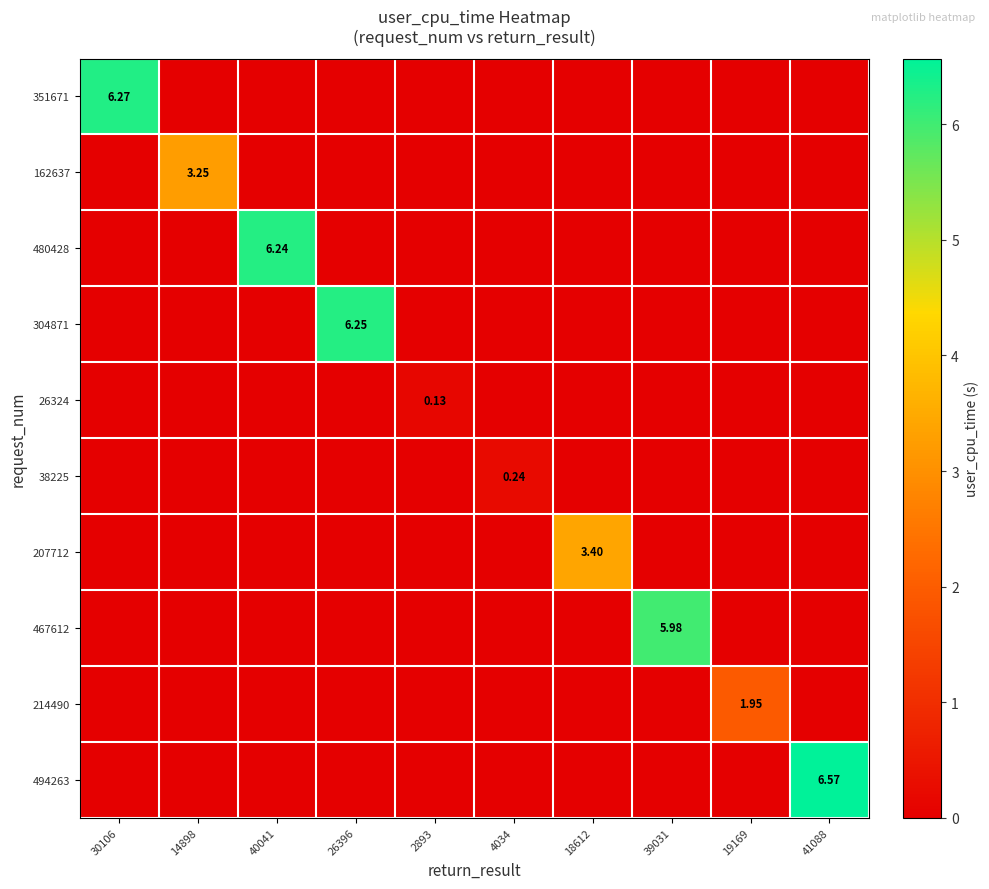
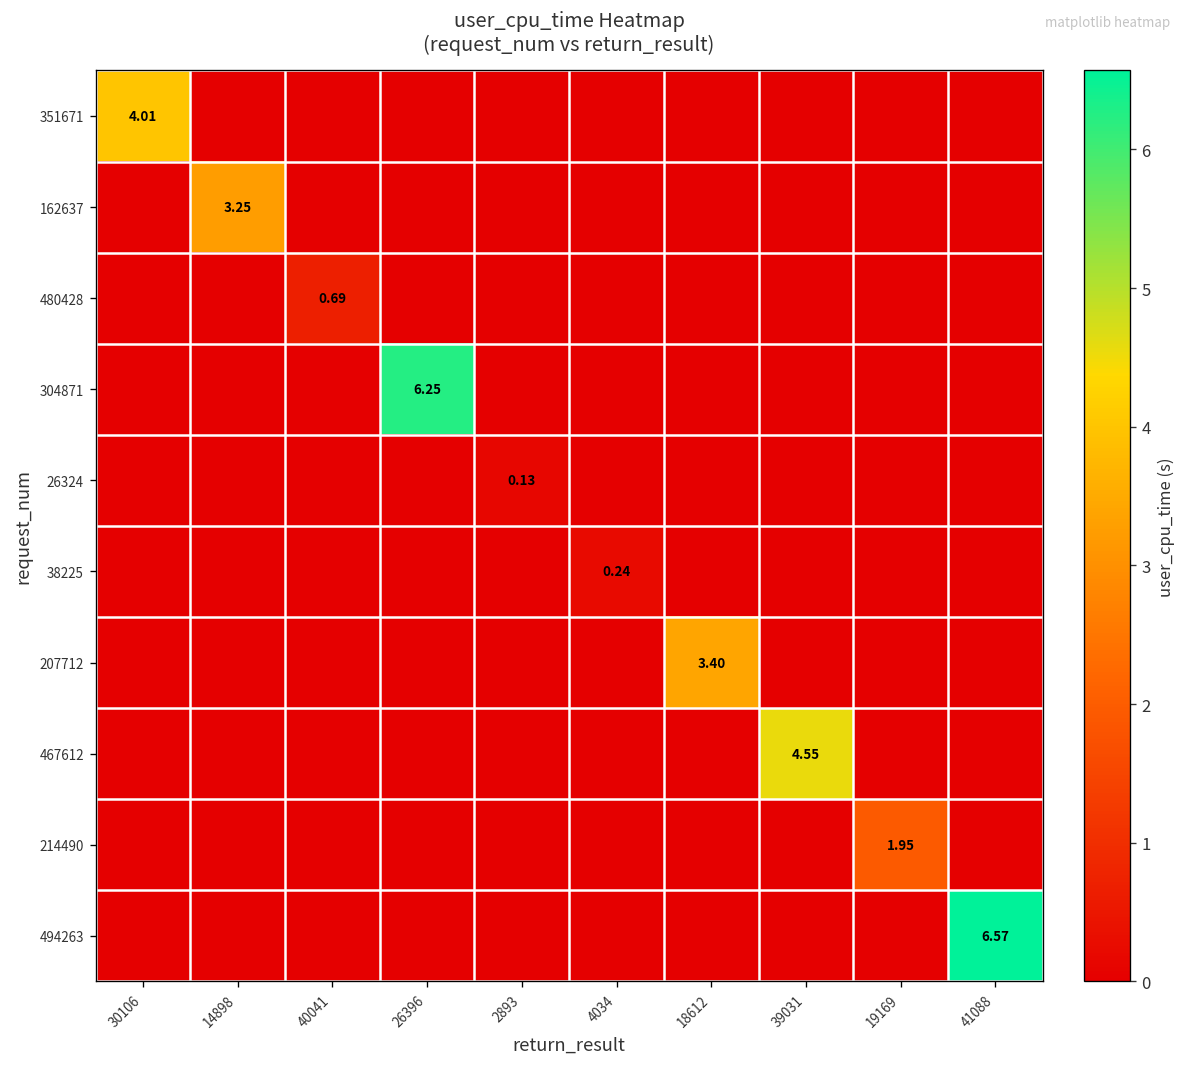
  {
    "351671": {
-     "30106": 6.27
+     "30106": 4.01
    },
    "162637": {
      "14898": 3.25
    },
    "480428": {
-     "40041": 6.24
+     "40041": 0.69
    },
    "304871": {
      "26396": 6.25
    },
    "26324": {
      "2893": 0.13
    },
    "38225": {
      "4034": 0.24
    },
    "207712": {
      "18612": 3.40
    },
    "467612": {
-     "39031": 5.98
+     "39031": 4.55
    },
    "214490": {
      "19169": 1.95
    },
    "494263": {
      "41088": 6.57
    }
  }
